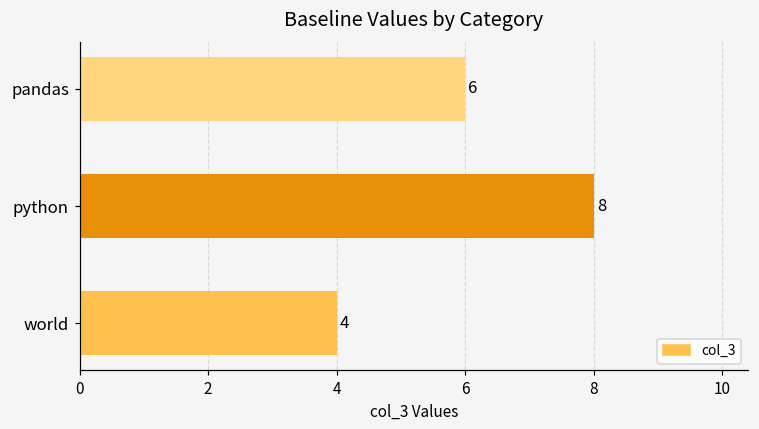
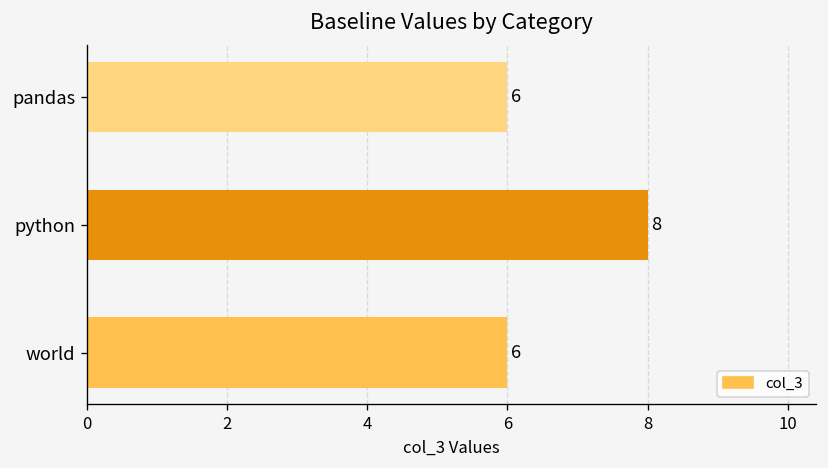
  {
    "pandas": 6,
    "python": 8,
-   "world": 4
+   "world": 6
  }
